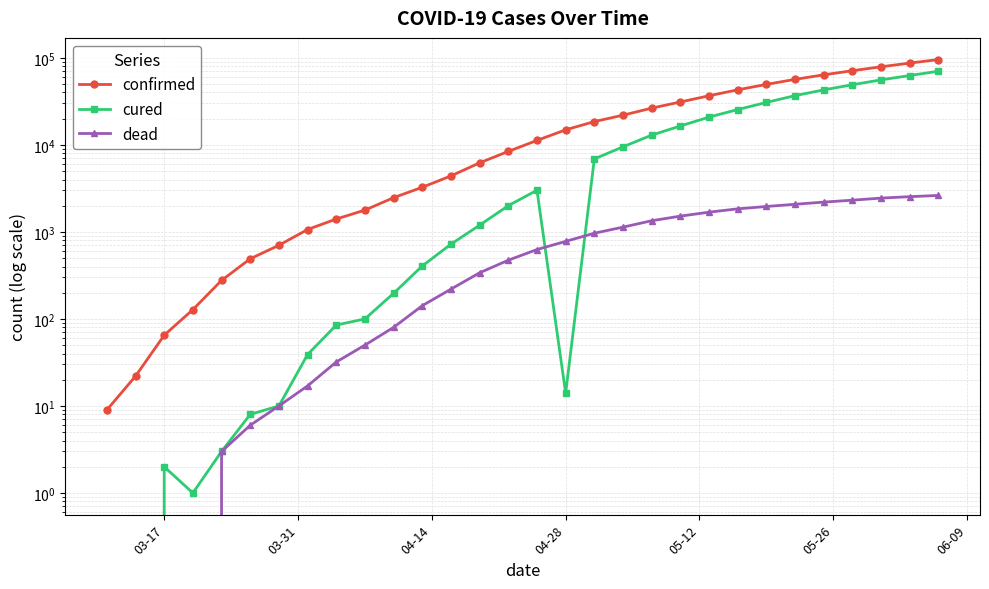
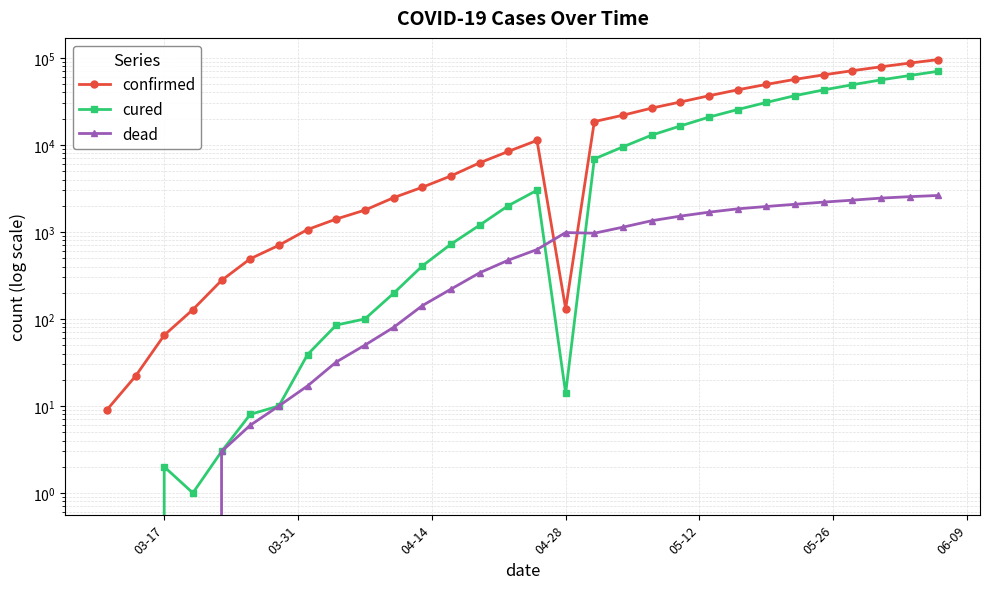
  {
    "confirmed": {
      "03-17": 70,
-     "04-28": 15000
+     "04-28": 130
    },
    "cured": {
      "03-17": 2,
      "04-28": 14
    },
    "dead": {
-     "04-28": 800
+     "04-28": 1000
    }
  }
